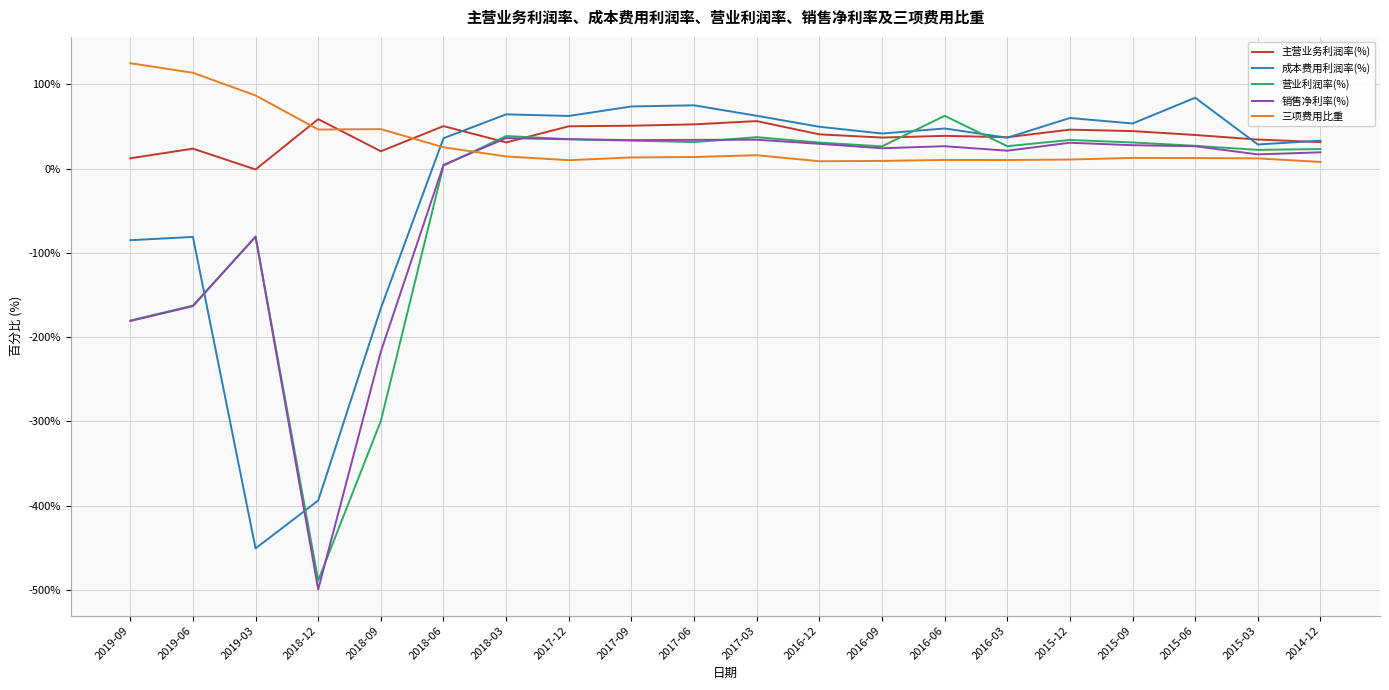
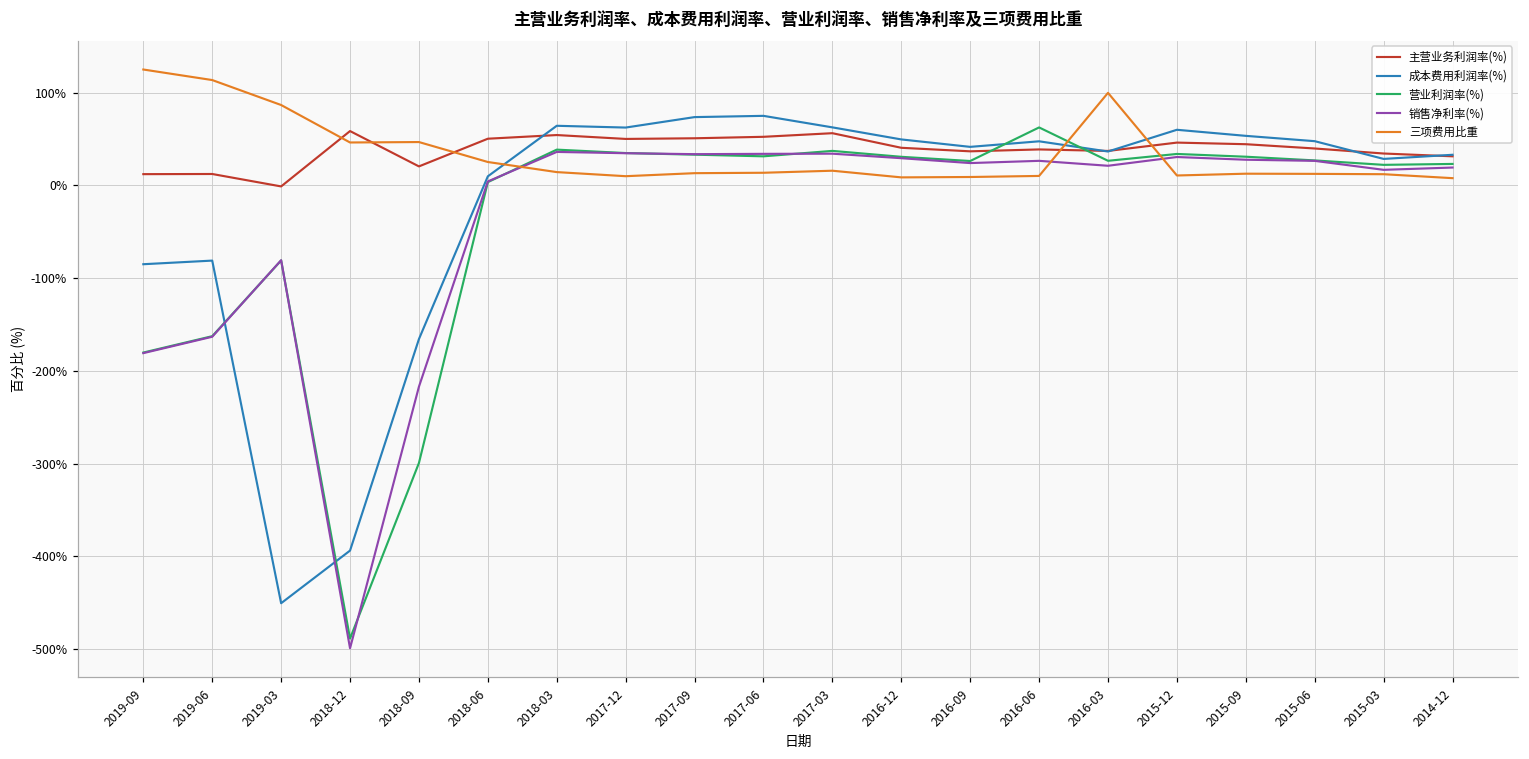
  {
    "主营业务利润率(%)": {
      "2019-09": "10%",
-     "2019-06": "20%",
+     "2019-06": "10%",
      "2019-03": "0%",
      "2018-12": "60%",
      "2018-09": "20%",
      "2018-06": "50%",
-     "2018-03": "30%",
+     "2018-03": "50%",
      "2017-12": "50%",
      "2017-09": "50%",
      "2017-06": "50%",
      "2017-03": "60%",
      "2016-12": "40%",
      "2016-09": "40%",
      "2016-06": "40%",
      "2015-12": "50%",
      "2015-09": "40%",
      "2015-06": "40%",
      "2015-03": "30%"
    },
    "成本费用利润率(%)": {
      "2019-09": "-80%",
      "2019-06": "-80%",
      "2019-03": "-450%",
      "2018-12": "-390%",
      "2018-09": "-170%",
-     "2018-06": "40%",
+     "2018-06": "10%",
      "2018-03": "60%",
      "2017-12": "60%",
      "2017-09": "70%",
      "2017-06": "80%",
      "2017-03": "60%",
      "2016-12": "50%",
      "2016-09": "40%",
      "2016-06": "50%",
      "2015-12": "60%",
      "2015-09": "50%",
-     "2015-06": "80%",
+     "2015-06": "50%",
      "2015-03": "30%"
    },
    "营业利润率(%)": {
      "2018-12": "-490%",
      "2018-09": "-300%",
      "2016-06": "60%",
      "2016-03": "30%",
      "2015-12": "30%",
      "2015-09": "30%",
      "2015-03": "20%",
      "2014-12": "20%"
    },
    "销售净利率(%)": {
      "2018-12": "-500%",
      "2018-09": "-220%",
      "2016-06": "30%",
      "2016-03": "20%",
      "2015-12": "30%",
      "2015-09": "30%",
      "2015-03": "20%",
      "2014-12": "20%"
    },
    "三项费用比重": {
      "2019-09": "130%",
      "2019-06": "110%",
      "2019-03": "90%",
      "2018-12": "50%",
      "2018-09": "50%",
      "2018-06": "30%",
      "2018-03": "10%",
      "2017-12": "10%",
      "2017-09": "10%",
      "2017-06": "10%",
      "2017-03": "20%",
      "2016-12": "10%",
      "2016-09": "10%",
      "2016-06": "10%",
-     "2016-03": "10%",
+     "2016-03": "100%",
      "2015-12": "10%",
      "2015-09": "10%",
      "2015-06": "10%",
      "2015-03": "10%",
      "2014-12": "10%"
    }
  }
